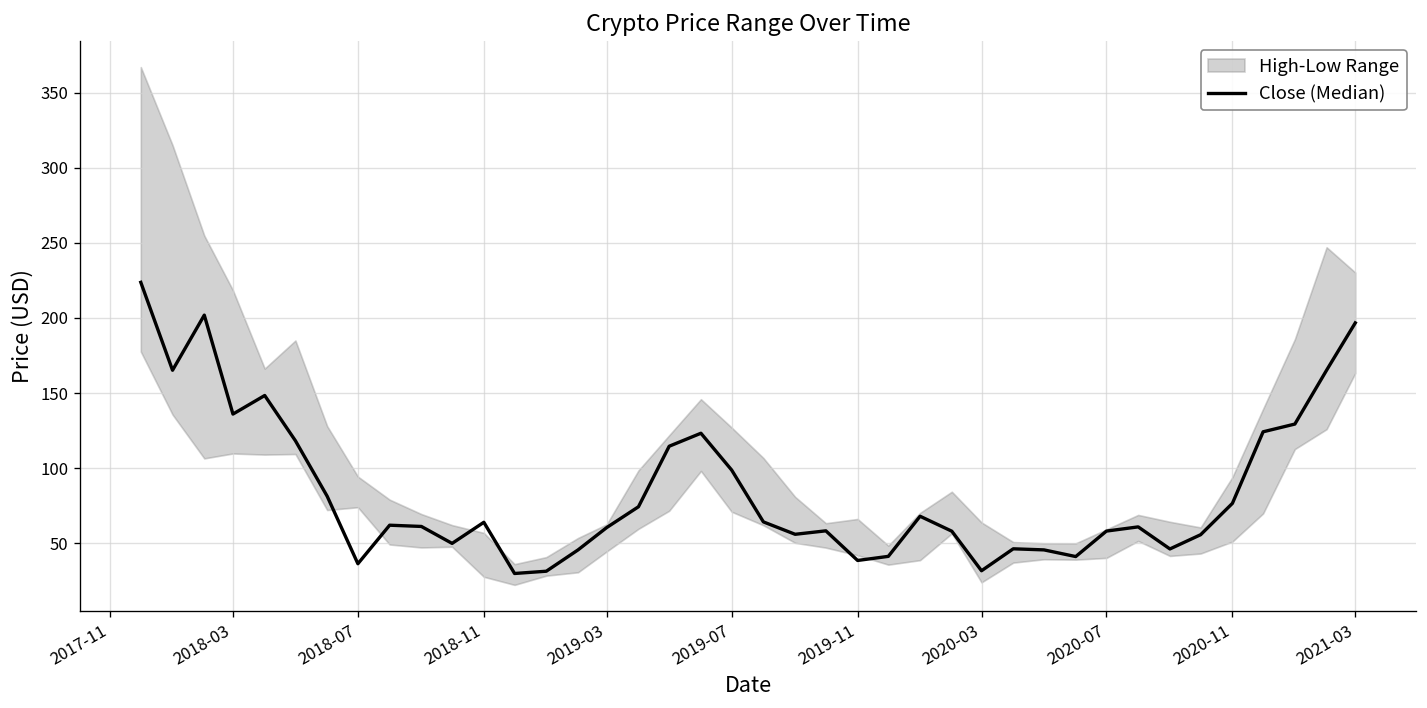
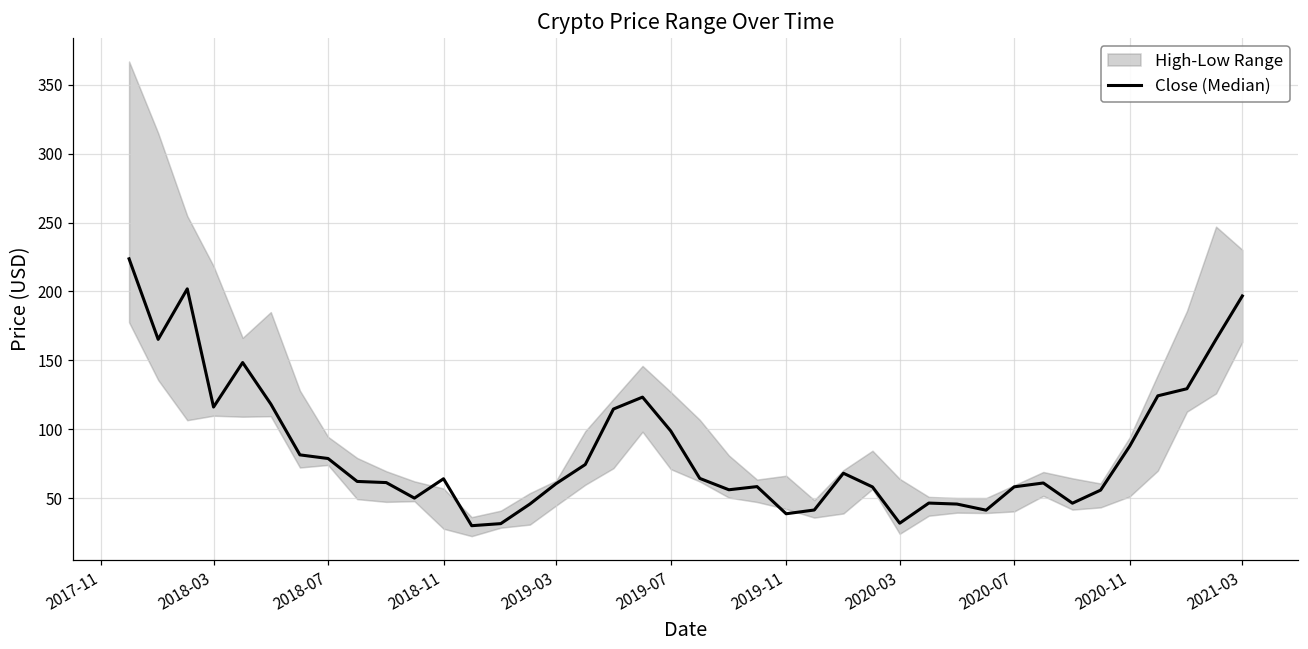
  {
    "Close (Median)": {
-     "2018-03": 136,
-     "2018-07": 36,
+     "2018-03": 116,
+     "2018-07": 79,
      "2018-11": 64,
      "2019-03": 60,
      "2019-07": 99,
      "2019-11": 39,
      "2020-03": 32,
-     "2020-11": 77,
+     "2020-11": 88,
      "2021-03": 197
    }
  }
